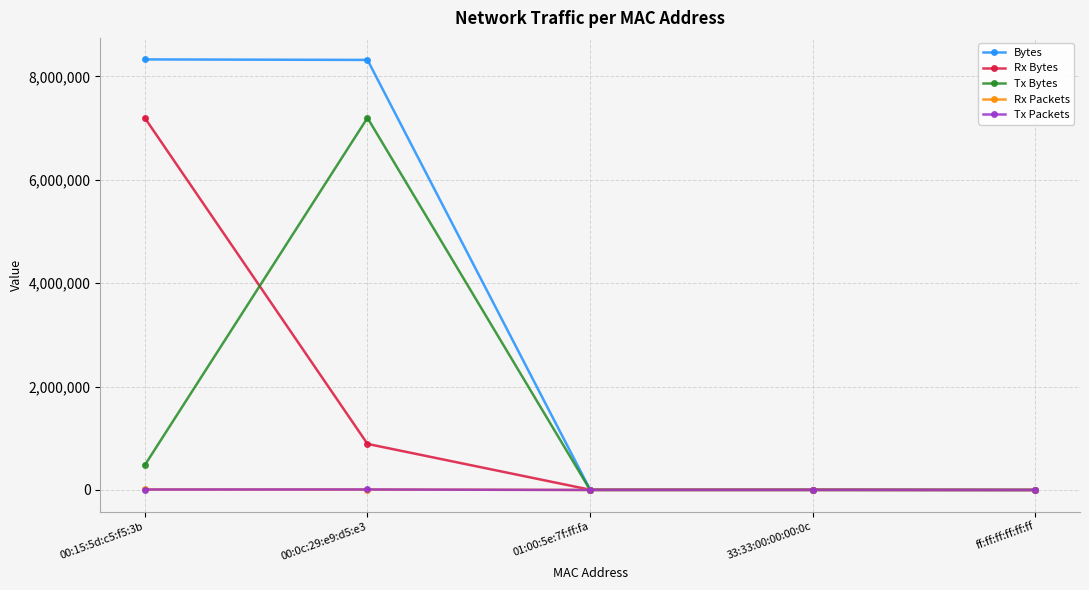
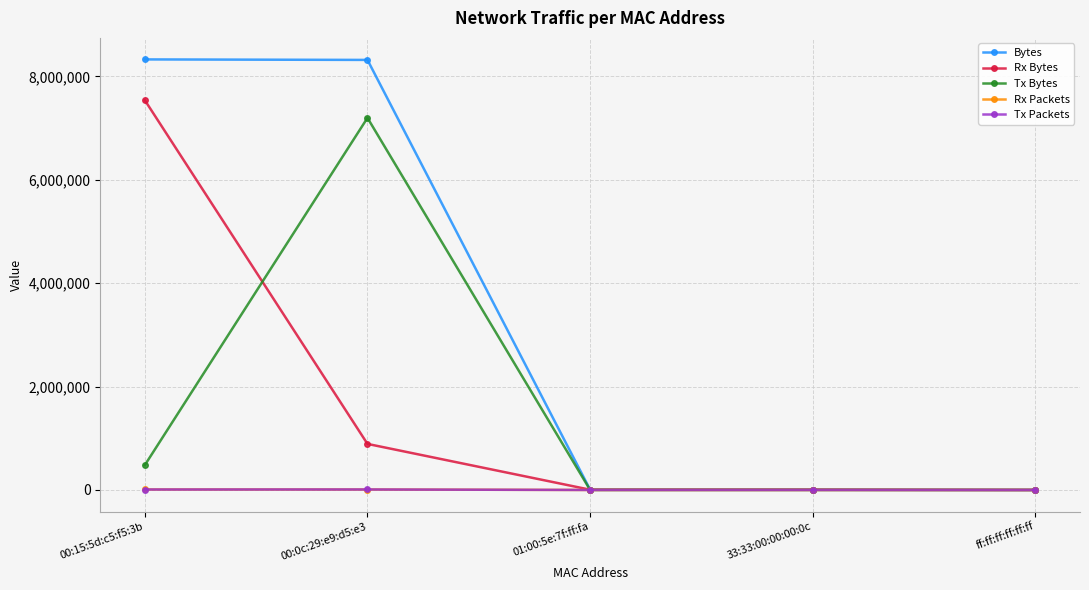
  {
    "Bytes": {
      "00:15:5d:c5:f5:3b": "8,300,000",
      "00:0c:29:e9:d5:e3": "8,300,000"
    },
    "Rx Bytes": {
-     "00:15:5d:c5:f5:3b": "7,200,000",
+     "00:15:5d:c5:f5:3b": "7,500,000",
      "00:0c:29:e9:d5:e3": "900,000"
    },
    "Tx Bytes": {
      "00:15:5d:c5:f5:3b": "500,000",
      "00:0c:29:e9:d5:e3": "7,200,000"
    },
    "Tx Packets": {
      "00:15:5d:c5:f5:3b": "0",
      "00:0c:29:e9:d5:e3": "0"
    }
  }
